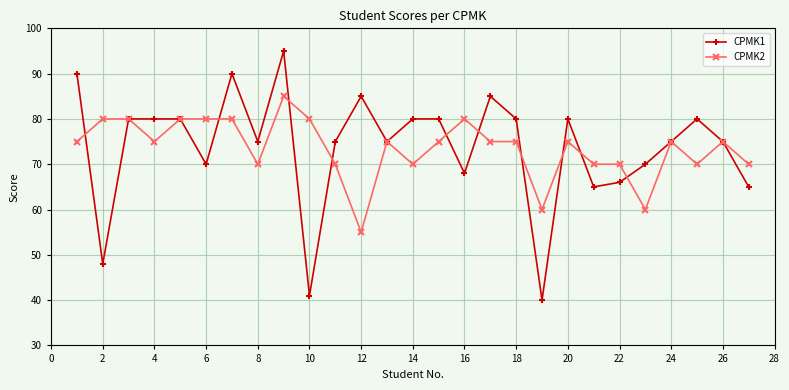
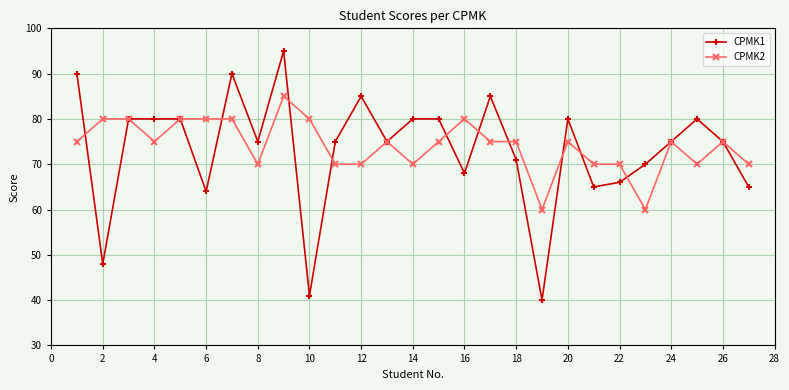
  {
    "CPMK1": {
      "2": 48,
      "4": 80,
-     "6": 70,
+     "6": 64,
      "8": 75,
      "10": 41,
      "12": 85,
      "14": 80,
      "16": 68,
-     "18": 80,
+     "18": 71,
      "20": 80,
      "22": 66
    },
    "CPMK2": {
      "2": 80,
      "4": 75,
      "6": 80,
      "8": 70,
      "10": 80,
-     "12": 55,
+     "12": 70,
      "14": 70,
      "16": 80,
      "18": 75,
      "20": 75,
      "22": 70
    }
  }
